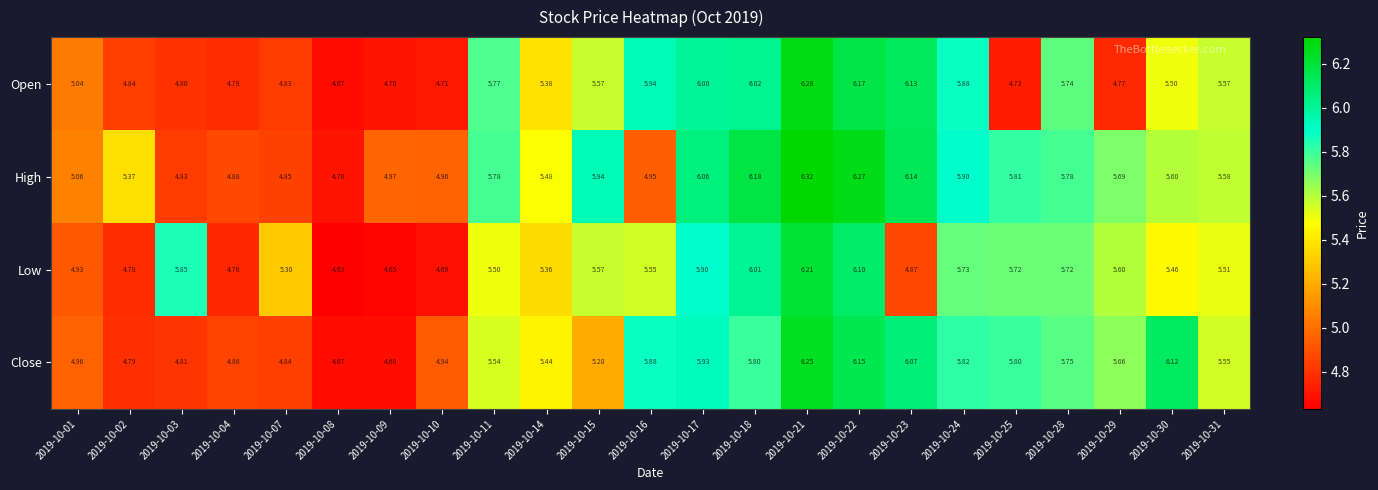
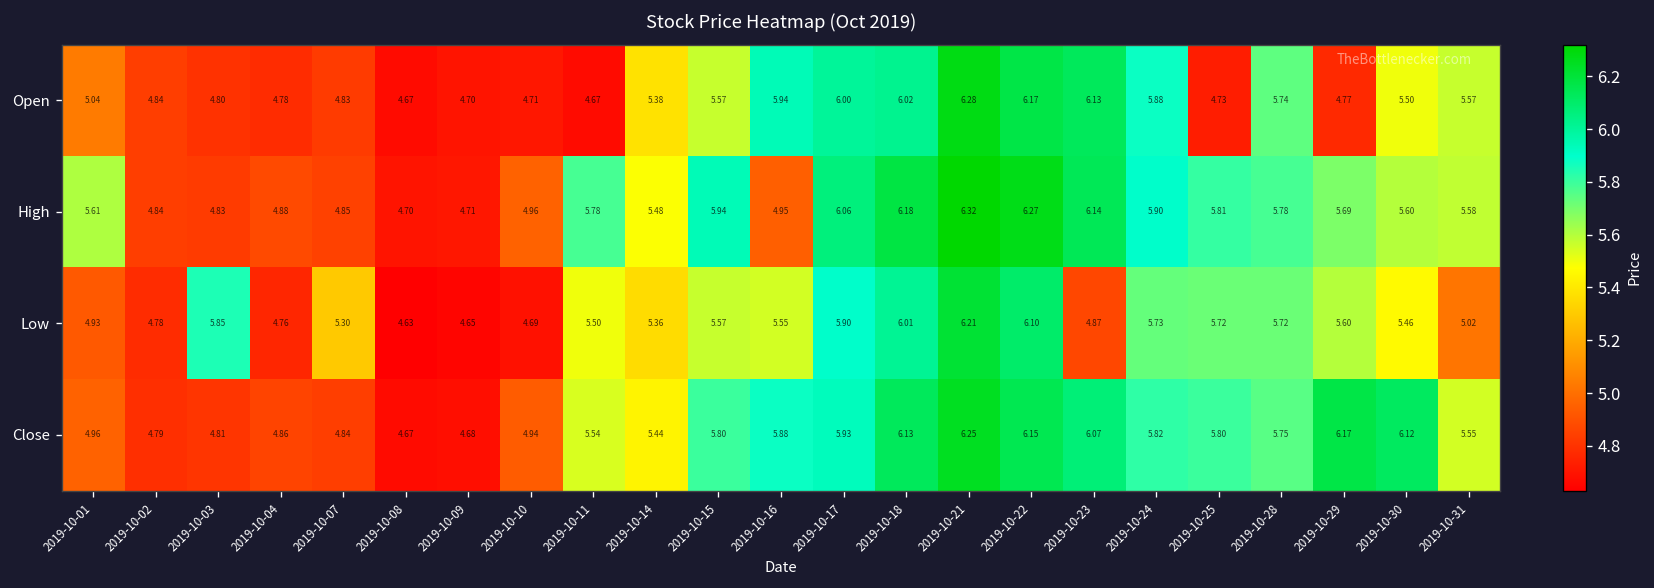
  {
    "Open": {
      "2019-10-01": 5.04,
      "2019-10-02": 4.84,
      "2019-10-03": 4.80,
      "2019-10-04": 4.78,
      "2019-10-07": 4.83,
      "2019-10-08": 4.67,
      "2019-10-09": 4.70,
      "2019-10-10": 4.71,
-     "2019-10-11": 5.77,
+     "2019-10-11": 4.67,
      "2019-10-14": 5.38,
      "2019-10-15": 5.57,
      "2019-10-16": 5.94,
      "2019-10-17": 6.00,
      "2019-10-18": 6.02,
      "2019-10-21": 6.28,
      "2019-10-22": 6.17,
      "2019-10-23": 6.13,
      "2019-10-24": 5.88,
      "2019-10-25": 4.73,
      "2019-10-28": 5.74,
      "2019-10-29": 4.77,
      "2019-10-31": 5.57
    },
    "High": {
-     "2019-10-01": 5.06,
-     "2019-10-02": 5.37,
+     "2019-10-01": 5.61,
+     "2019-10-02": 4.84,
      "2019-10-03": 4.83,
      "2019-10-04": 4.88,
      "2019-10-07": 4.85,
      "2019-10-08": 4.70,
-     "2019-10-09": 4.97,
+     "2019-10-09": 4.71,
      "2019-10-10": 4.96,
      "2019-10-11": 5.78,
      "2019-10-14": 5.48,
      "2019-10-15": 5.94,
      "2019-10-16": 4.95,
      "2019-10-17": 6.06,
      "2019-10-18": 6.18,
      "2019-10-21": 6.32,
      "2019-10-22": 6.27,
      "2019-10-23": 6.14,
      "2019-10-24": 5.90,
      "2019-10-25": 5.81,
      "2019-10-28": 5.78,
      "2019-10-29": 5.69,
      "2019-10-30": 5.60,
      "2019-10-31": 5.58
    },
    "Low": {
      "2019-10-01": 4.93,
      "2019-10-02": 4.78,
      "2019-10-03": 5.85,
      "2019-10-04": 4.76,
      "2019-10-07": 5.30,
      "2019-10-08": 4.63,
      "2019-10-09": 4.65,
      "2019-10-10": 4.69,
      "2019-10-11": 5.50,
      "2019-10-14": 5.36,
      "2019-10-15": 5.57,
      "2019-10-16": 5.55,
      "2019-10-17": 5.90,
      "2019-10-18": 6.01,
      "2019-10-21": 6.21,
      "2019-10-22": 6.10,
      "2019-10-23": 4.87,
      "2019-10-24": 5.73,
      "2019-10-25": 5.72,
      "2019-10-28": 5.72,
      "2019-10-29": 5.60,
      "2019-10-30": 5.46,
-     "2019-10-31": 5.51
+     "2019-10-31": 5.02
    },
    "Close": {
      "2019-10-01": 4.96,
      "2019-10-02": 4.79,
      "2019-10-03": 4.81,
      "2019-10-04": 4.86,
      "2019-10-07": 4.84,
      "2019-10-08": 4.67,
      "2019-10-09": 4.68,
      "2019-10-10": 4.94,
      "2019-10-11": 5.54,
      "2019-10-14": 5.44,
-     "2019-10-15": 5.20,
+     "2019-10-15": 5.80,
      "2019-10-16": 5.88,
      "2019-10-17": 5.93,
-     "2019-10-18": 5.80,
+     "2019-10-18": 6.13,
      "2019-10-21": 6.25,
      "2019-10-22": 6.15,
      "2019-10-23": 6.07,
      "2019-10-24": 5.82,
      "2019-10-25": 5.80,
      "2019-10-28": 5.75,
-     "2019-10-29": 5.66,
+     "2019-10-29": 6.17,
      "2019-10-30": 6.12,
      "2019-10-31": 5.55
    }
  }
